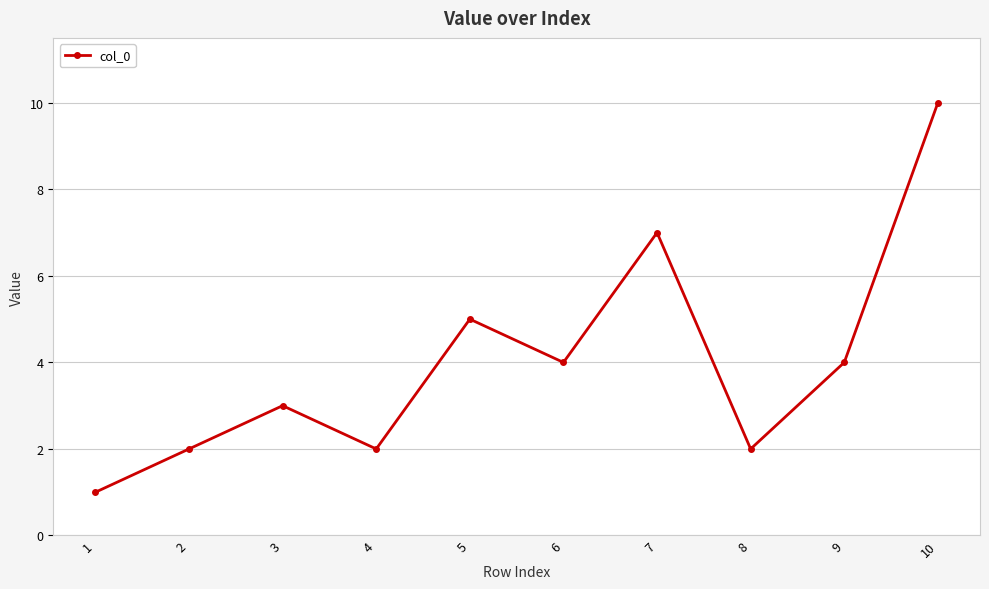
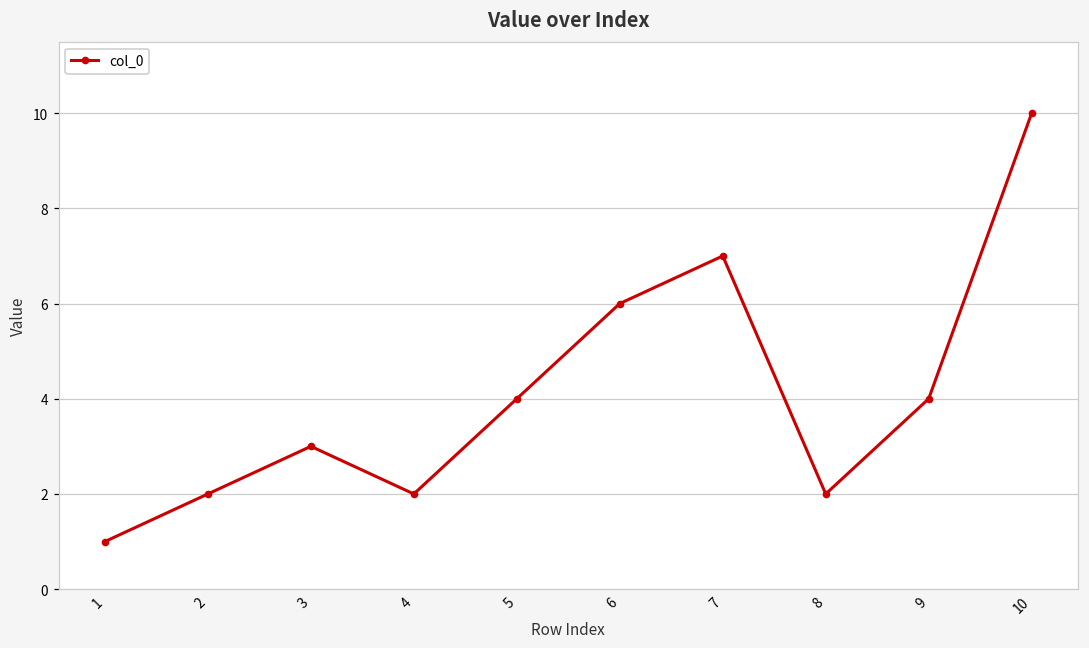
  {
    "1": 1,
    "2": 2,
    "3": 3,
    "4": 2,
-   "5": 5,
-   "6": 4,
+   "5": 4,
+   "6": 6,
    "7": 7,
    "8": 2,
    "9": 4,
    "10": 10
  }
